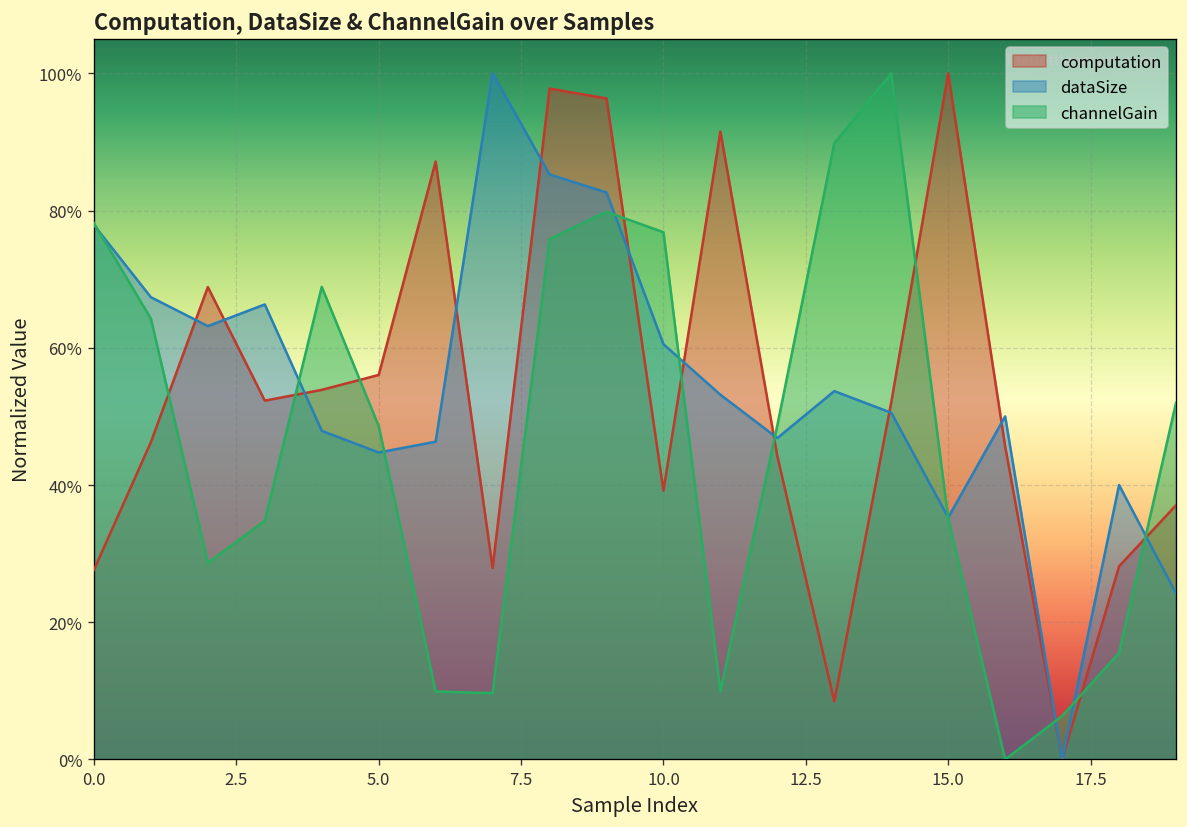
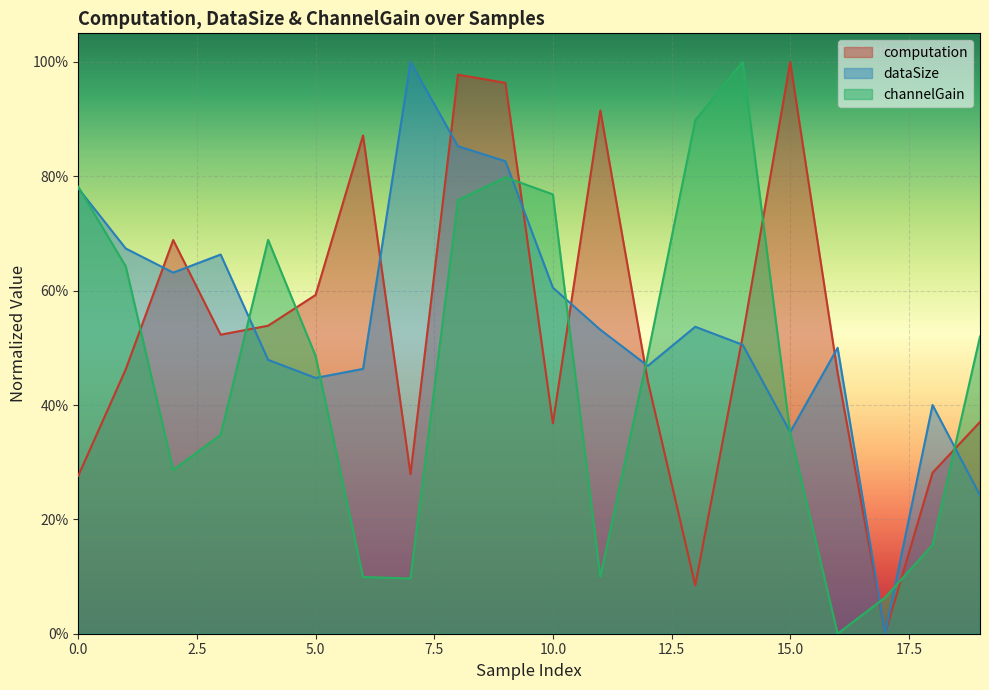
  {
    "computation": {
      "0.0": "28%",
-     "5.0": "56%",
-     "10.0": "39%",
+     "5.0": "59%",
+     "10.0": "37%",
      "15.0": "100%"
    },
    "dataSize": {
      "5.0": "45%",
      "10.0": "61%"
    },
    "channelGain": {
      "5.0": "49%",
      "10.0": "77%"
    }
  }
